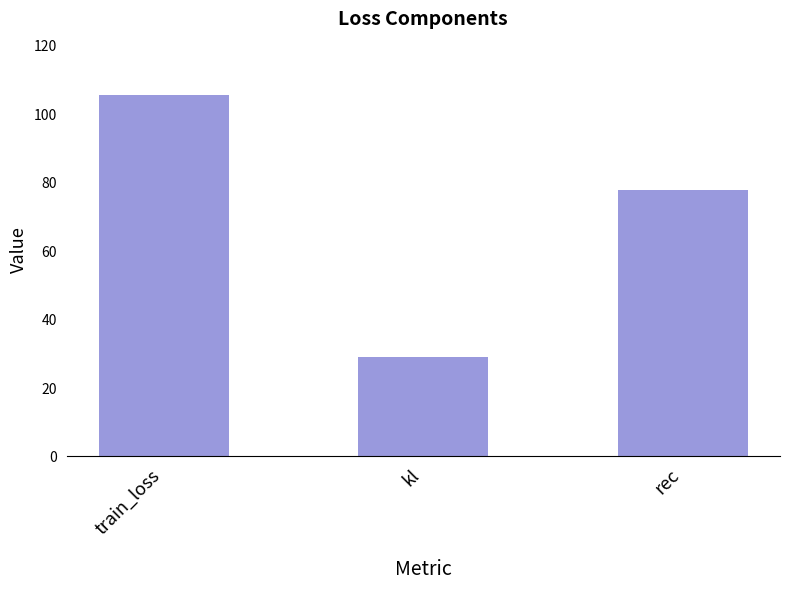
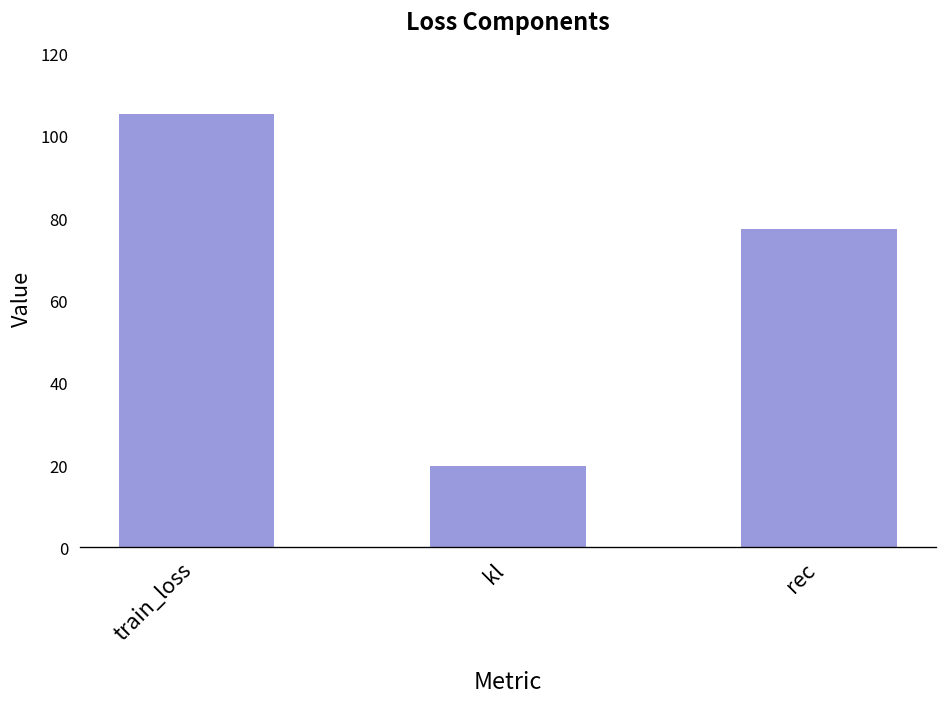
  {
    "train_loss": 105,
-   "kl": 29,
+   "kl": 20,
    "rec": 77
  }
